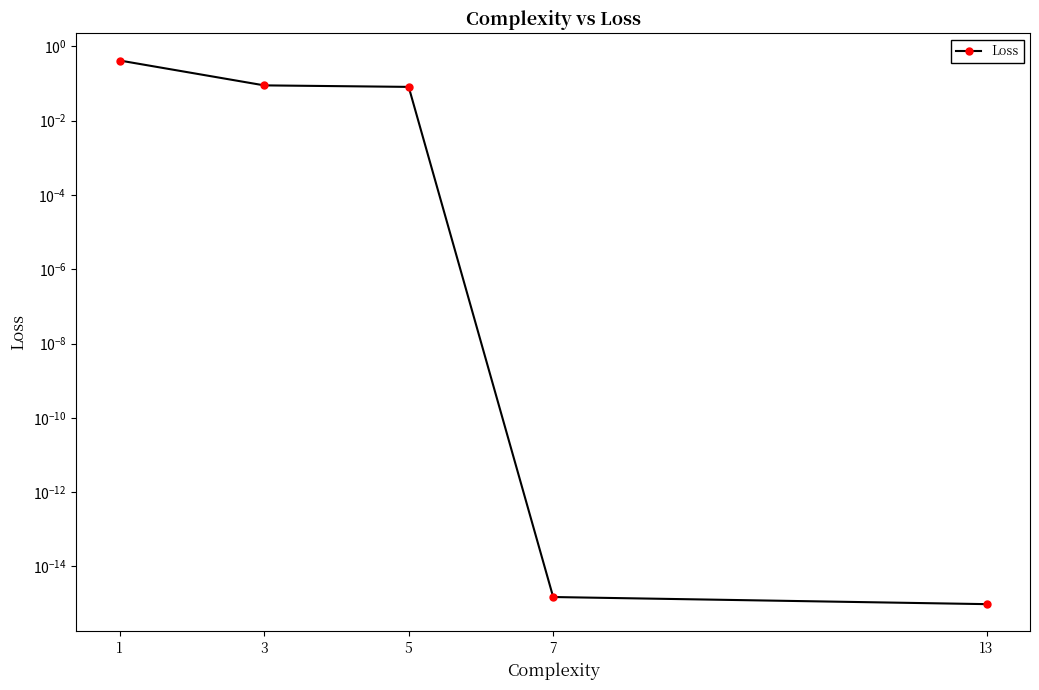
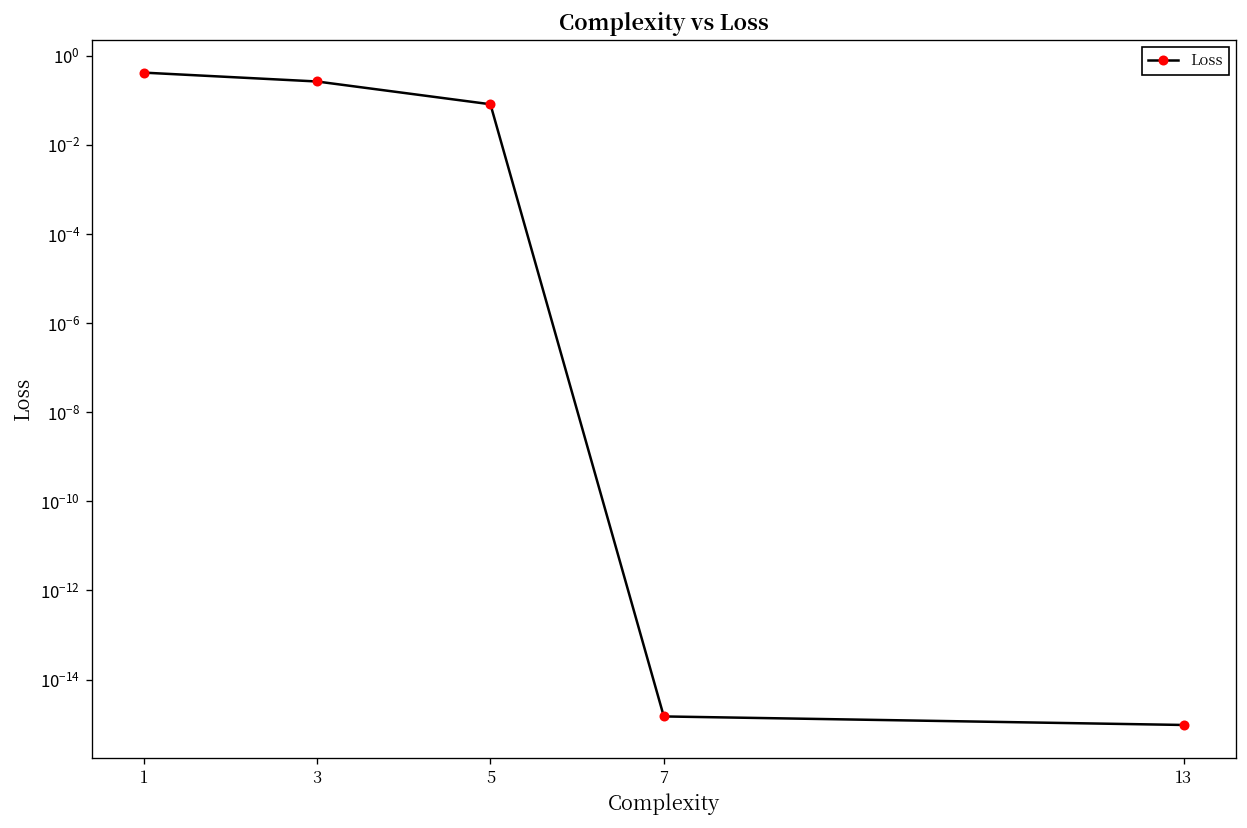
  {
    "1": 0.4,
-   "3": 0.09,
+   "3": 0.3,
    "5": 0.08,
    "7": 0.000000000000,
    "13": 0.000000000000
  }
